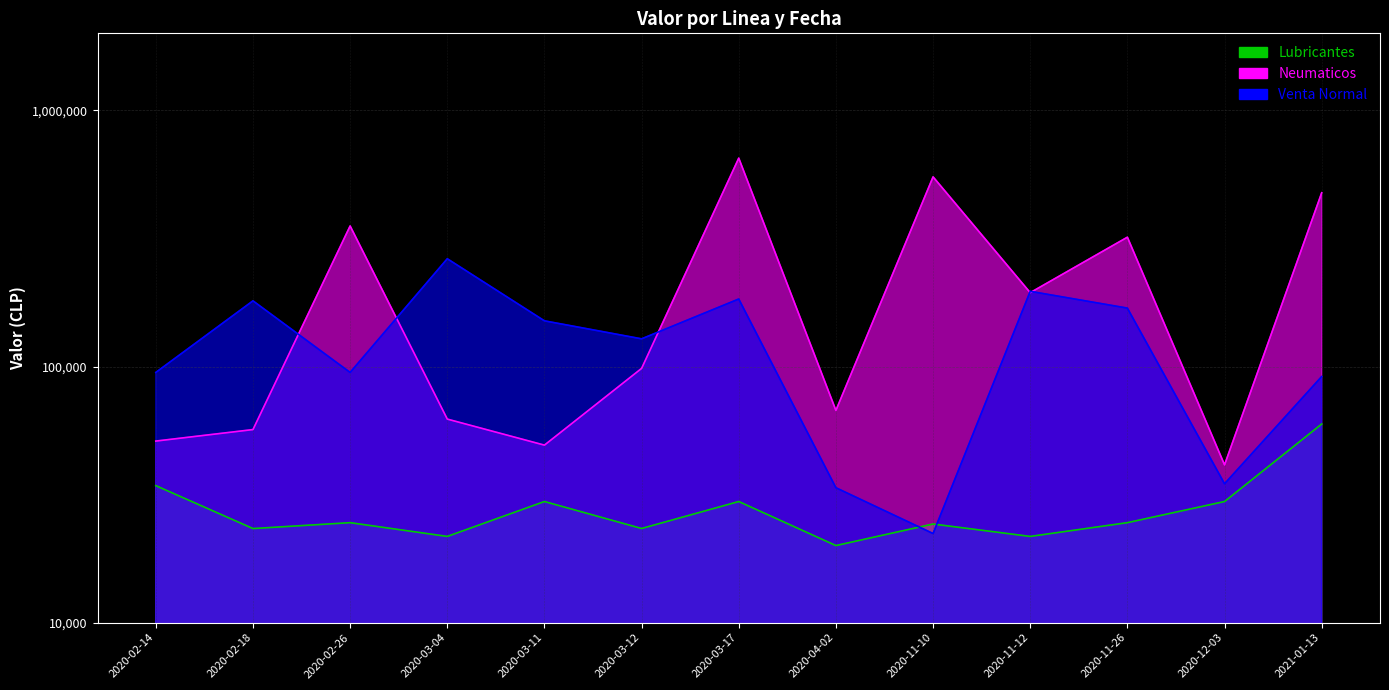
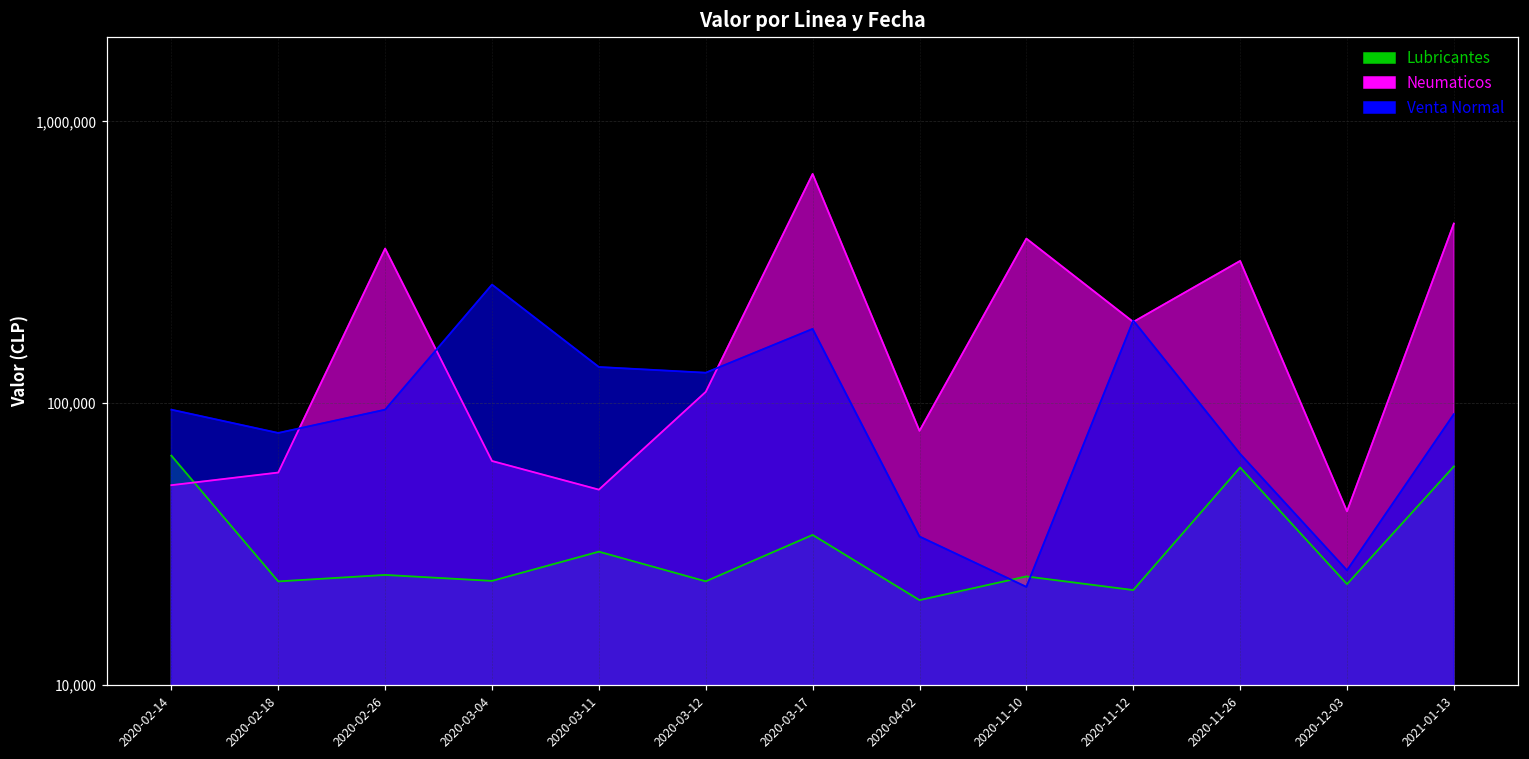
  {
    "Lubricantes": {
-     "2020-02-14": "34,000",
+     "2020-02-14": "65,000",
      "2020-02-18": "23,000",
      "2020-02-26": "25,000",
-     "2020-03-04": "22,000",
+     "2020-03-04": "23,000",
      "2020-03-11": "30,000",
      "2020-03-12": "23,000",
-     "2020-03-17": "30,000",
+     "2020-03-17": "34,000",
      "2020-04-02": "20,000",
      "2020-11-10": "24,000",
      "2020-11-12": "22,000",
-     "2020-11-26": "25,000",
-     "2020-12-03": "30,000",
+     "2020-11-26": "59,000",
+     "2020-12-03": "23,000",
      "2021-01-13": "60,000"
    },
    "Neumaticos": {
      "2020-02-14": "51,000",
      "2020-02-18": "57,000",
      "2020-02-26": "350,000",
      "2020-03-04": "62,000",
      "2020-03-11": "49,000",
-     "2020-03-12": "98,000",
+     "2020-03-12": "110,000",
      "2020-03-17": "650,000",
-     "2020-04-02": "67,000",
-     "2020-11-10": "550,000",
+     "2020-04-02": "80,000",
+     "2020-11-10": "380,000",
      "2020-11-26": "320,000",
      "2020-12-03": "41,000",
-     "2021-01-13": "480,000"
+     "2021-01-13": "430,000"
    },
    "Venta Normal": {
      "2020-02-14": "95,000",
-     "2020-02-18": "180,000",
+     "2020-02-18": "78,000",
      "2020-02-26": "95,000",
      "2020-03-04": "260,000",
-     "2020-03-11": "150,000",
+     "2020-03-11": "130,000",
      "2020-03-12": "130,000",
      "2020-03-17": "180,000",
      "2020-04-02": "34,000",
      "2020-11-10": "22,000",
-     "2020-11-26": "170,000",
-     "2020-12-03": "35,000",
+     "2020-11-26": "66,000",
+     "2020-12-03": "26,000",
      "2021-01-13": "91,000"
    }
  }
